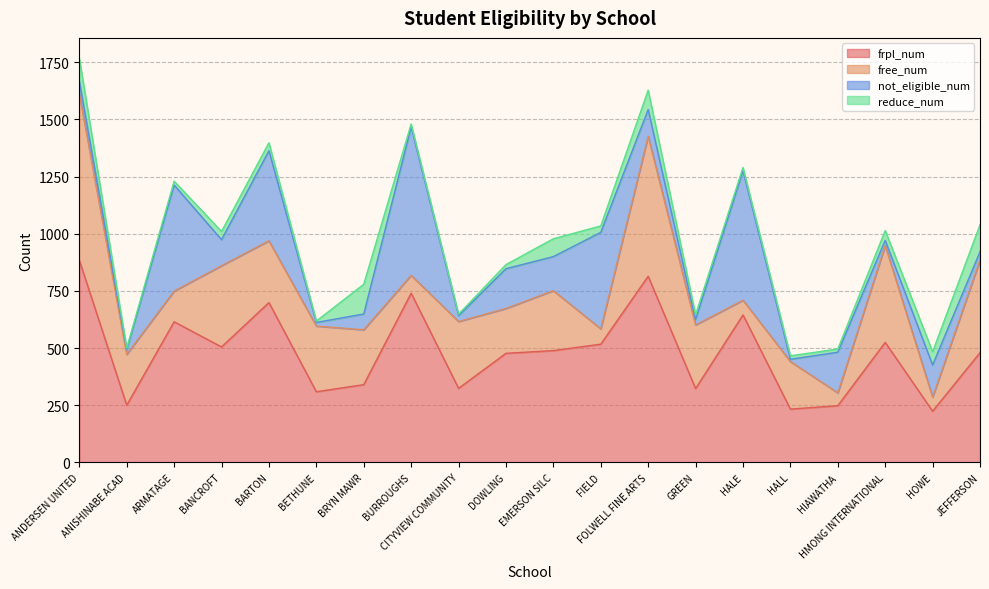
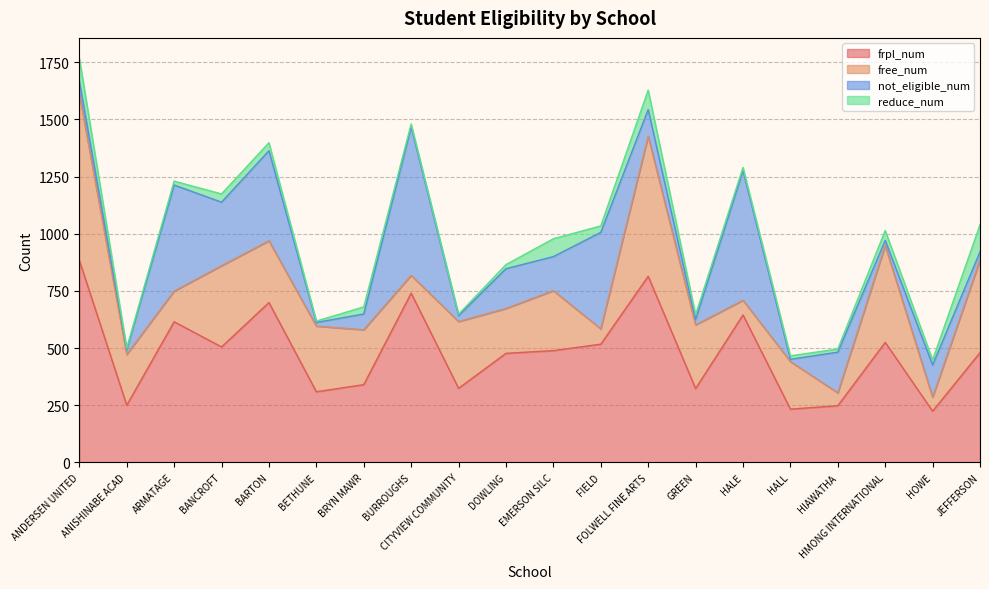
  {
    "not_eligible_num": {
      "ANDERSEN UNITED": 60,
      "ARMATAGE": 460,
-     "BANCROFT": 110,
+     "BANCROFT": 280,
      "BARTON": 390,
      "BRYN MAWR": 70,
      "BURROUGHS": 650,
      "DOWLING": 170,
      "EMERSON SILC": 150,
      "FIELD": 420,
      "FOLWELL FINE ARTS": 120,
      "GREEN": 20,
      "HALE": 570,
      "HIAWATHA": 180,
      "HMONG INTERNATIONAL": 20,
      "HOWE": 140,
      "JEFFERSON": 40
    },
    "reduce_num": {
      "ANDERSEN UNITED": 100,
      "ARMATAGE": 20,
      "BANCROFT": 40,
      "BARTON": 40,
-     "BRYN MAWR": 130,
+     "BRYN MAWR": 30,
      "BURROUGHS": 10,
      "DOWLING": 20,
      "EMERSON SILC": 80,
      "FIELD": 30,
      "FOLWELL FINE ARTS": 90,
      "GREEN": 20,
      "HALE": 10,
      "HALL": 20,
      "HIAWATHA": 10,
      "HMONG INTERNATIONAL": 40,
-     "HOWE": 60,
+     "HOWE": 20,
      "JEFFERSON": 120
    }
  }
